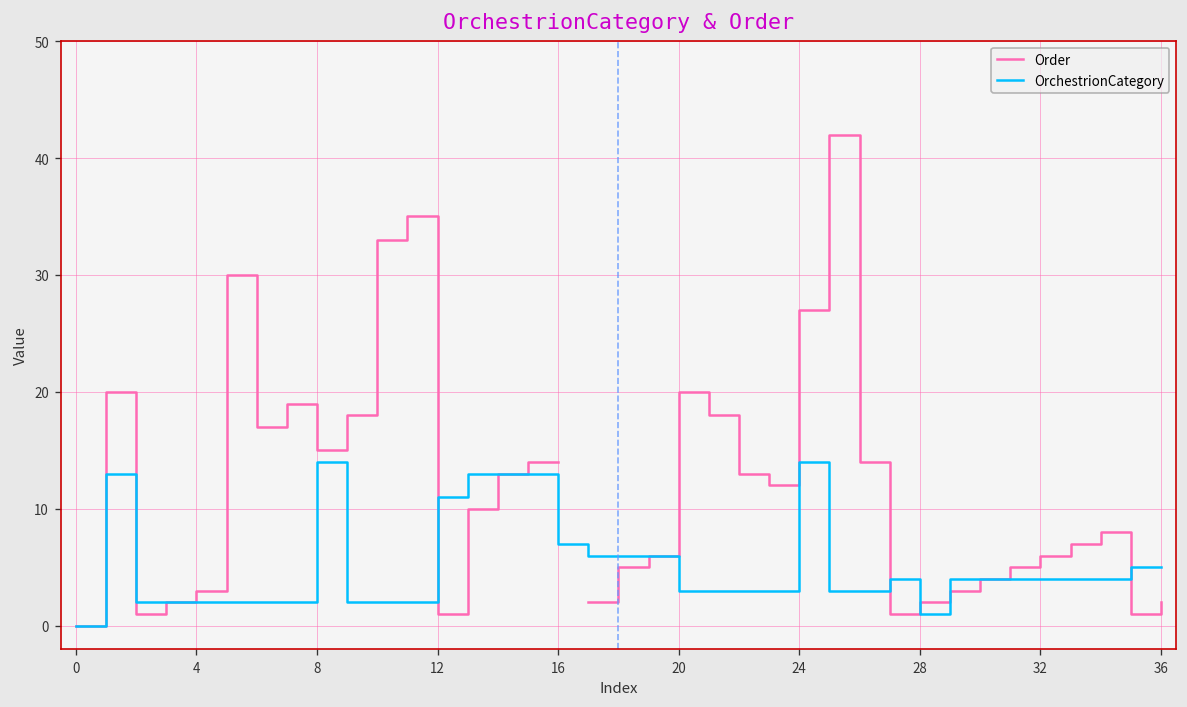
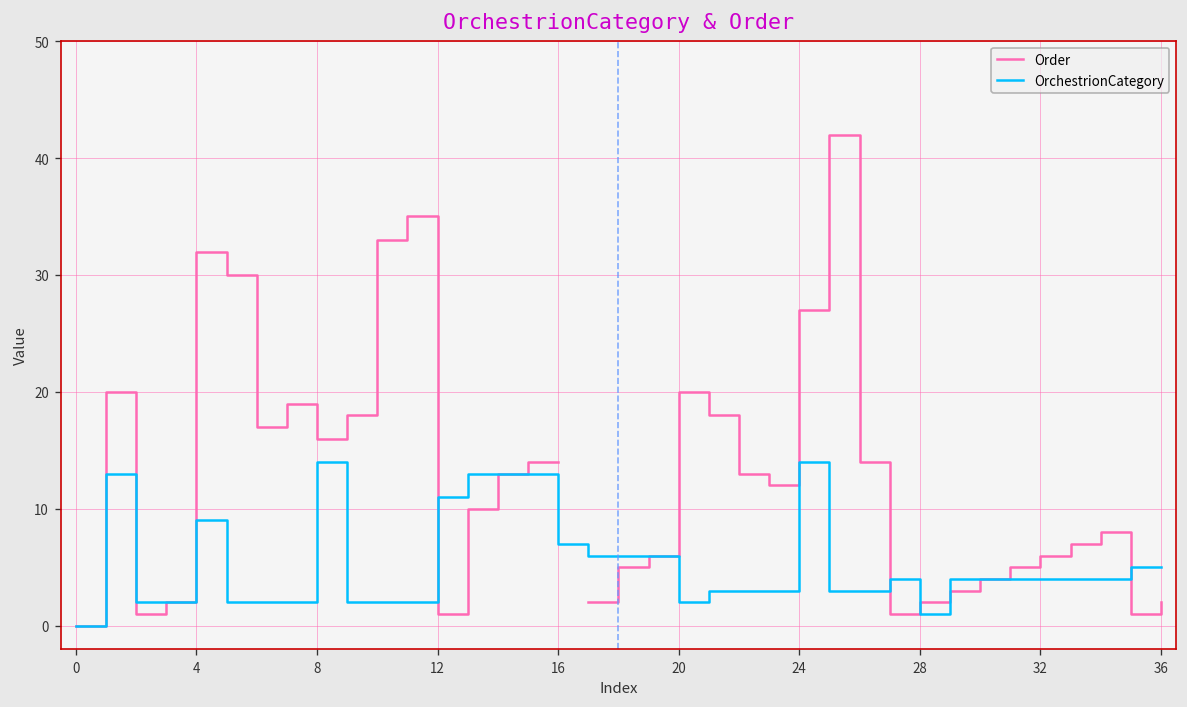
  {
    "Order": {
-     "4": 3,
-     "8": 15,
+     "4": 32,
+     "8": 16,
      "12": 1,
      "20": 20,
      "24": 27,
      "28": 2,
      "32": 6,
      "36": 2
    },
    "OrchestrionCategory": {
-     "4": 2,
+     "4": 9,
      "8": 14,
      "12": 11,
      "16": 7,
-     "20": 3,
+     "20": 2,
      "24": 14,
      "28": 1,
      "32": 4,
      "36": 5
    }
  }
